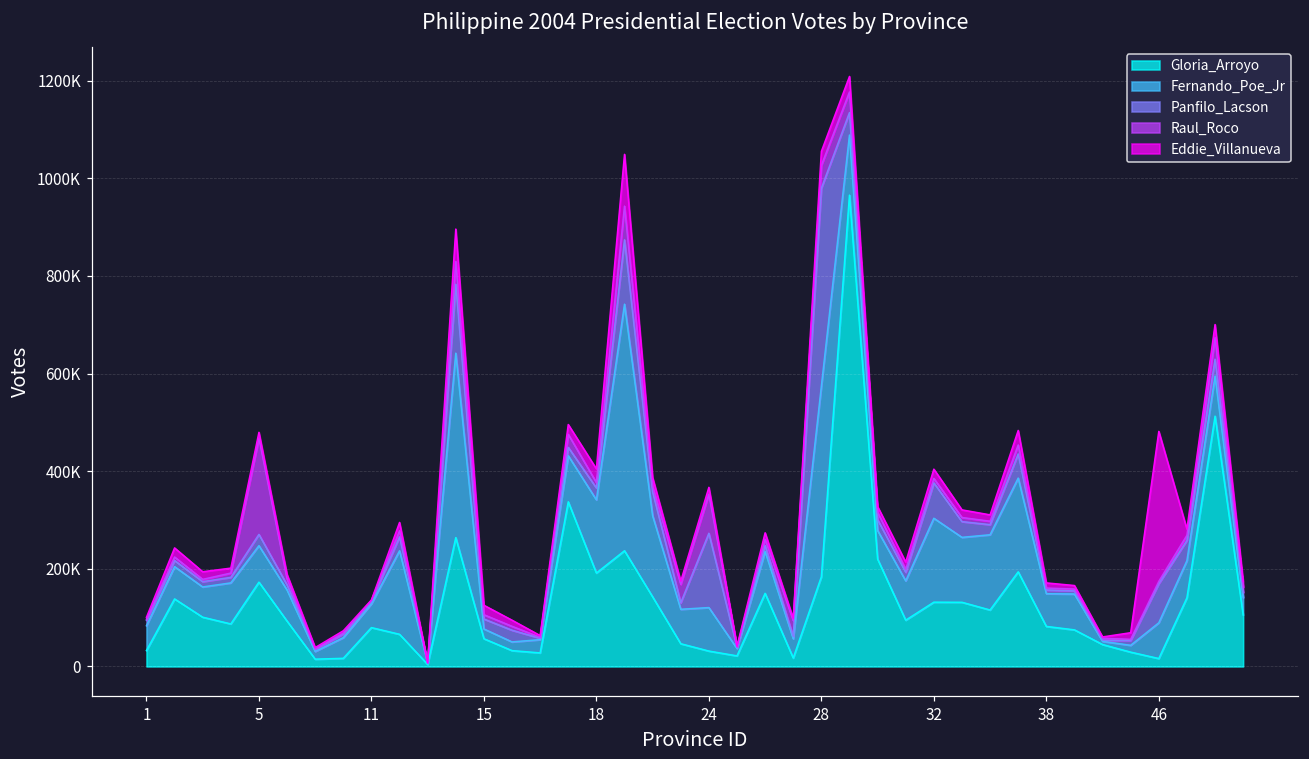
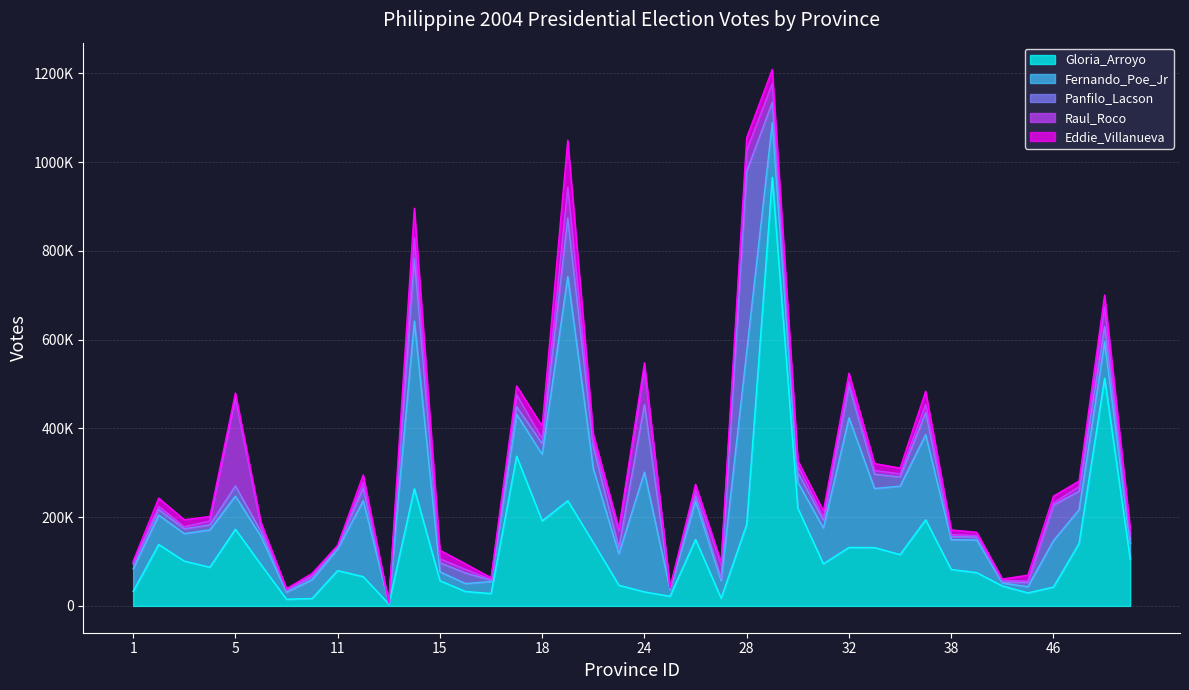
  {
    "Gloria_Arroyo": {
      "24": 30000,
      "28": 180000,
      "32": 130000,
-     "46": 20000
+     "46": 40000
    },
    "Fernando_Poe_Jr": {
-     "24": 90000,
+     "24": 270000,
      "28": 390000,
-     "32": 170000,
-     "46": 70000
+     "32": 290000,
+     "46": 100000
    },
    "Panfilo_Lacson": {
      "24": 150000,
      "28": 410000,
      "32": 70000
    },
    "Raul_Roco": {
      "24": 80000,
      "28": 50000,
      "32": 10000
    },
    "Eddie_Villanueva": {
      "24": 10000,
      "28": 30000,
      "32": 20000,
-     "46": 310000
+     "46": 20000
    }
  }
